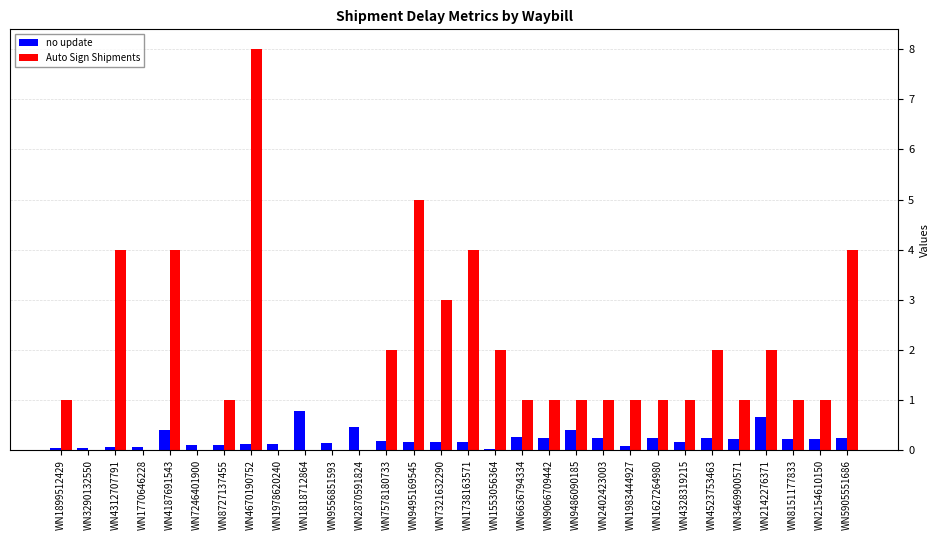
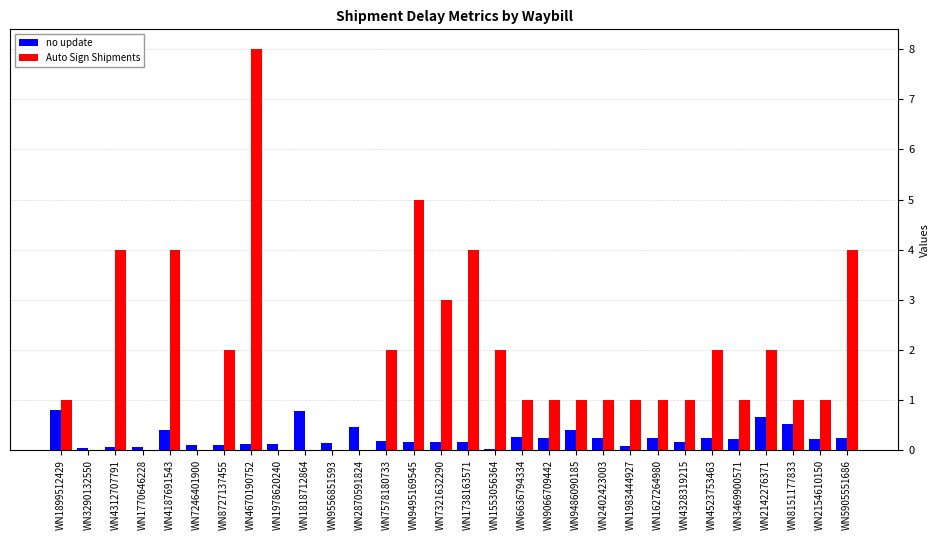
  {
    "no update": {
-     "WN1899512429": 0.0,
+     "WN1899512429": 0.8,
      "WN4312707791": 0.1,
      "WN1770646228": 0.1,
      "WN4187691543": 0.4,
      "WN7246401900": 0.1,
      "WN8727137455": 0.1,
      "WN4670190752": 0.1,
      "WN1978620240": 0.1,
      "WN1818712864": 0.8,
      "WN9556851593": 0.1,
      "WN2870591824": 0.5,
      "WN7578180733": 0.2,
      "WN9495169545": 0.2,
      "WN7321632290": 0.2,
      "WN1738163571": 0.2,
      "WN6636794334": 0.3,
      "WN9066709442": 0.2,
      "WN9486090185": 0.4,
      "WN2402423003": 0.2,
      "WN1983444927": 0.1,
      "WN1627264980": 0.2,
      "WN4328319215": 0.2,
      "WN4523753463": 0.2,
      "WN3469900571": 0.2,
      "WN2142276371": 0.7,
-     "WN8151177833": 0.2,
+     "WN8151177833": 0.5,
      "WN2154610150": 0.2,
      "WN5905551686": 0.2
    },
    "Auto Sign Shipments": {
      "WN1899512429": 1,
      "WN3290132550": 0,
      "WN4312707791": 4,
      "WN1770646228": 0,
      "WN4187691543": 4,
      "WN7246401900": 0,
-     "WN8727137455": 1,
+     "WN8727137455": 2,
      "WN4670190752": 8,
      "WN1978620240": 0,
      "WN1818712864": 0,
      "WN9556851593": 0,
      "WN2870591824": 0,
      "WN7578180733": 2,
      "WN9495169545": 5,
      "WN7321632290": 3,
      "WN1738163571": 4,
      "WN1553056364": 2,
      "WN6636794334": 1,
      "WN9066709442": 1,
      "WN9486090185": 1,
      "WN2402423003": 1,
      "WN1983444927": 1,
      "WN1627264980": 1,
      "WN4328319215": 1,
      "WN4523753463": 2,
      "WN3469900571": 1,
      "WN2142276371": 2,
      "WN8151177833": 1,
      "WN2154610150": 1,
      "WN5905551686": 4
    }
  }
